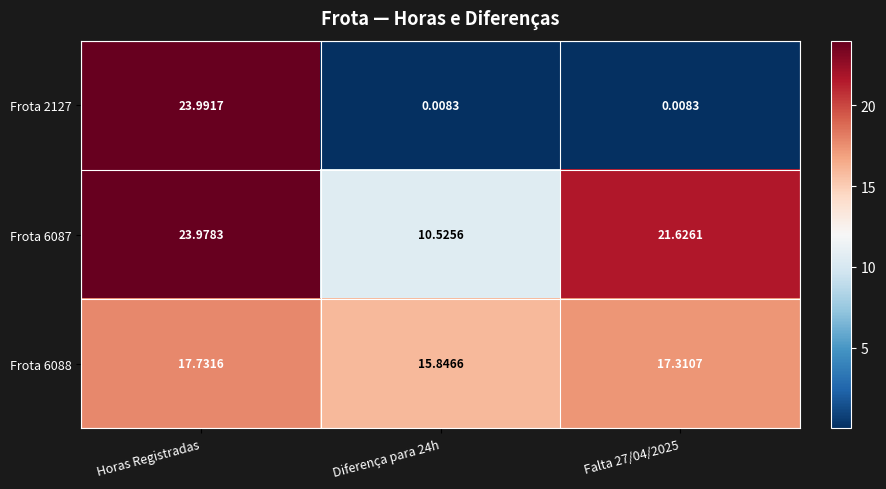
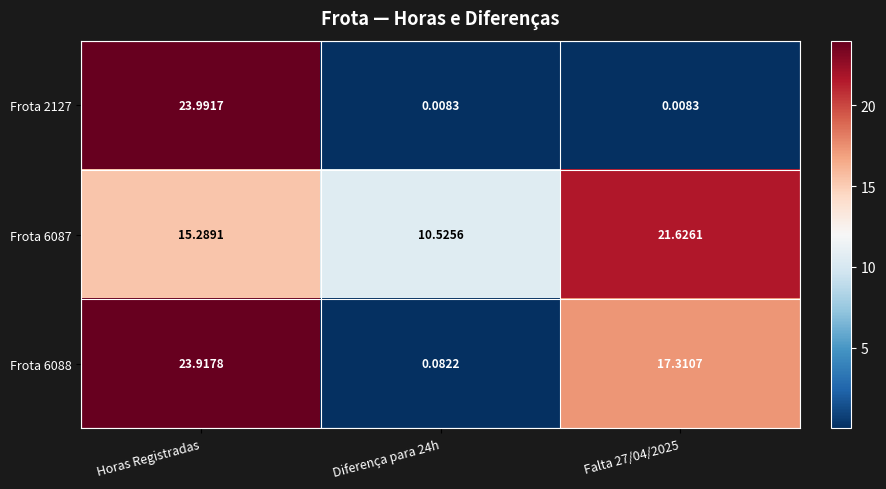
  {
    "Frota 2127": {
      "Horas Registradas": 23.9917,
      "Diferença para 24h": 0.0083,
      "Falta 27/04/2025": 0.0083
    },
    "Frota 6087": {
-     "Horas Registradas": 23.9783,
+     "Horas Registradas": 15.2891,
      "Diferença para 24h": 10.5256,
      "Falta 27/04/2025": 21.6261
    },
    "Frota 6088": {
-     "Horas Registradas": 17.7316,
-     "Diferença para 24h": 15.8466,
+     "Horas Registradas": 23.9178,
+     "Diferença para 24h": 0.0822,
      "Falta 27/04/2025": 17.3107
    }
  }
